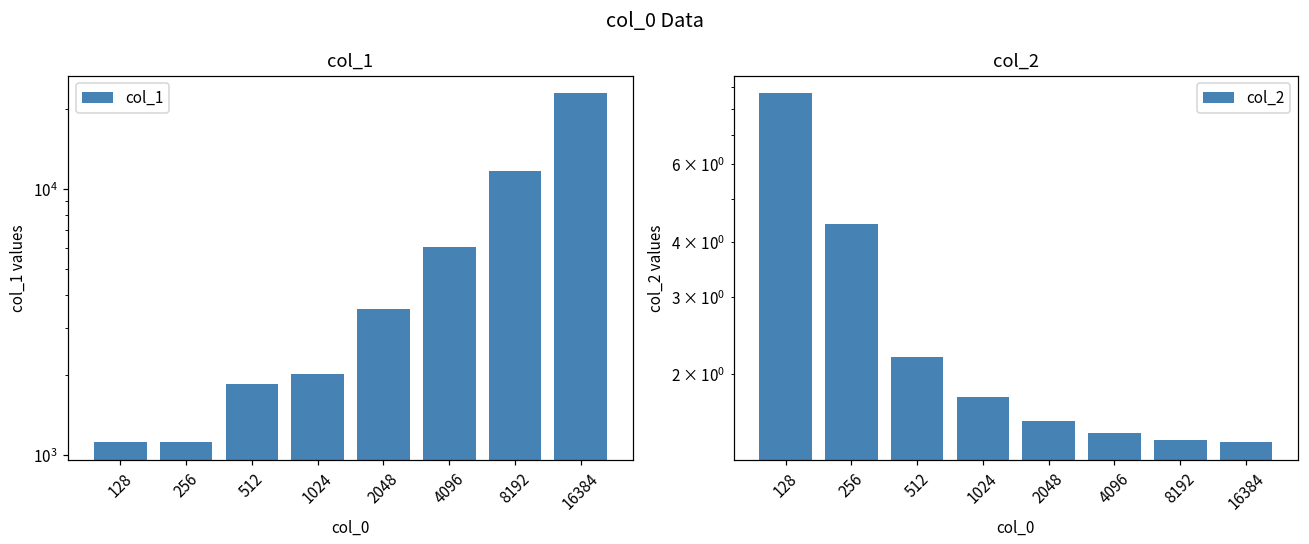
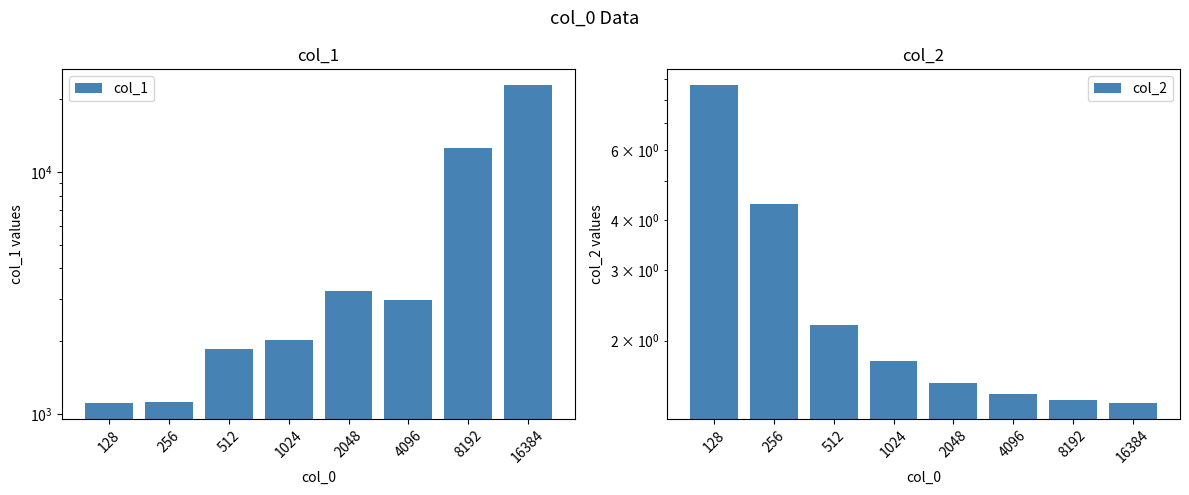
  {
    "col_1": {
      "128": 1100,
      "256": 1100,
      "512": 1900,
      "1024": 2000,
-     "2048": 3500,
-     "4096": 6000,
-     "8192": 12000,
+     "2048": 3200,
+     "4096": 3000,
+     "8192": 13000,
      "16384": 23000
    }
  }
